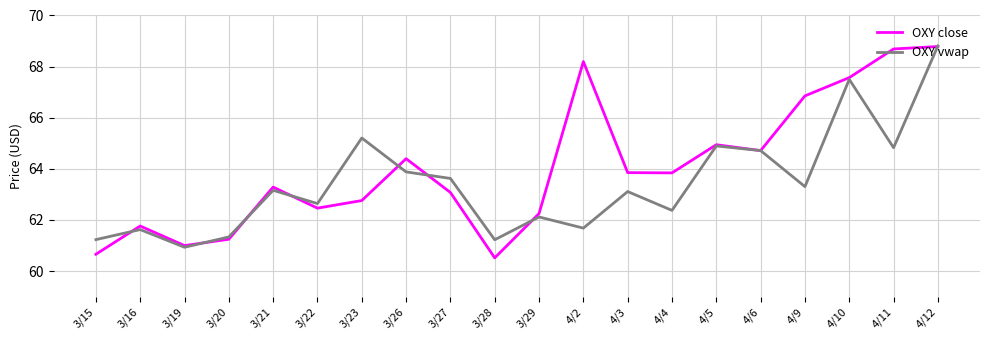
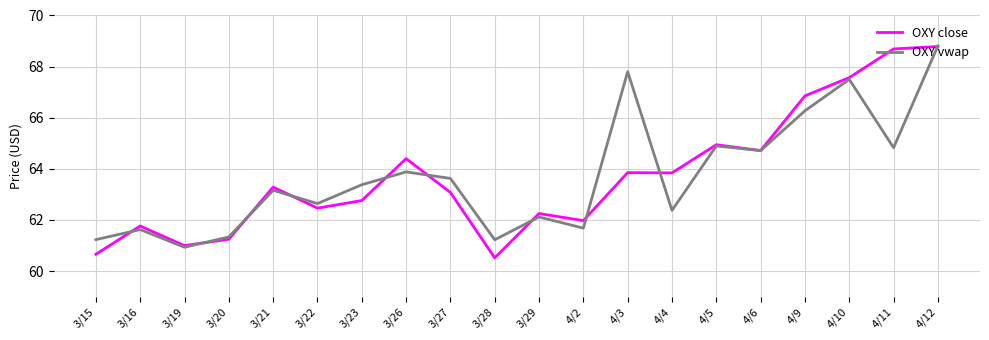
  {
    "OXY close": {
      "3/15": 60.7,
      "3/16": 61.8,
      "3/21": 63.3,
      "3/22": 62.5,
      "3/23": 62.8,
      "3/26": 64.4,
      "3/27": 63.1,
      "3/28": 60.5,
      "3/29": 62.3,
-     "4/2": 68.2,
+     "4/2": 62.0,
      "4/3": 63.9,
      "4/4": 63.8,
      "4/9": 66.9,
      "4/11": 68.7
    },
    "OXY vwap": {
      "3/15": 61.2,
      "3/16": 61.6,
      "3/21": 63.2,
      "3/22": 62.6,
-     "3/23": 65.2,
+     "3/23": 63.4,
      "3/26": 63.9,
      "3/27": 63.6,
      "3/28": 61.2,
      "3/29": 62.1,
      "4/2": 61.7,
-     "4/3": 63.1,
+     "4/3": 67.8,
      "4/4": 62.4,
-     "4/9": 63.3,
+     "4/9": 66.3,
      "4/11": 64.8
    }
  }
